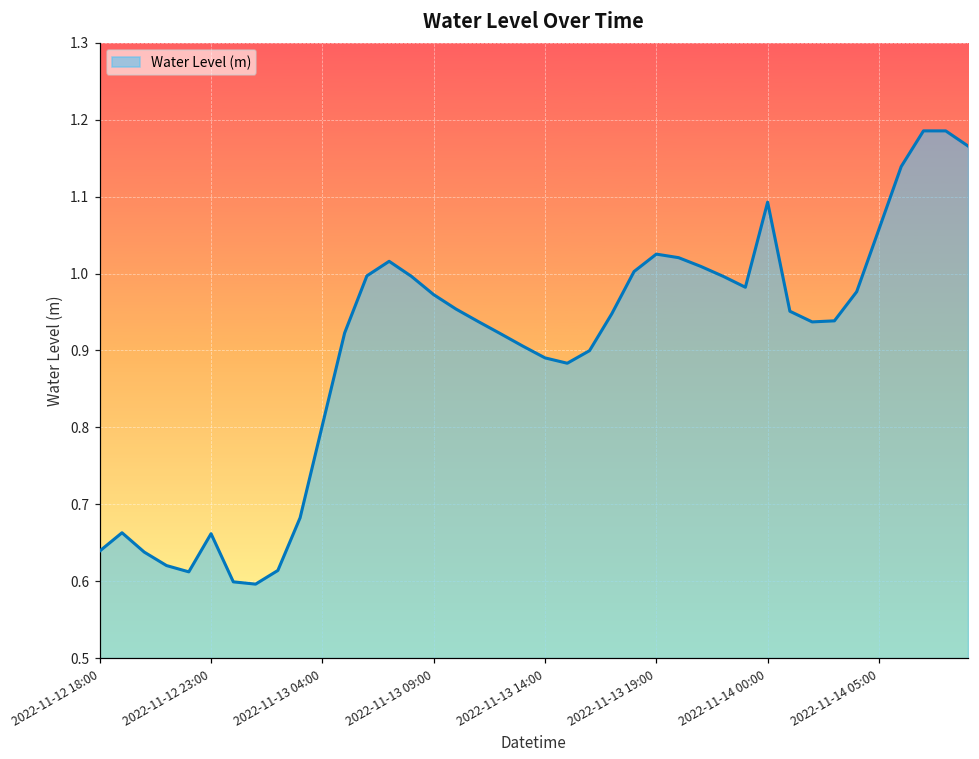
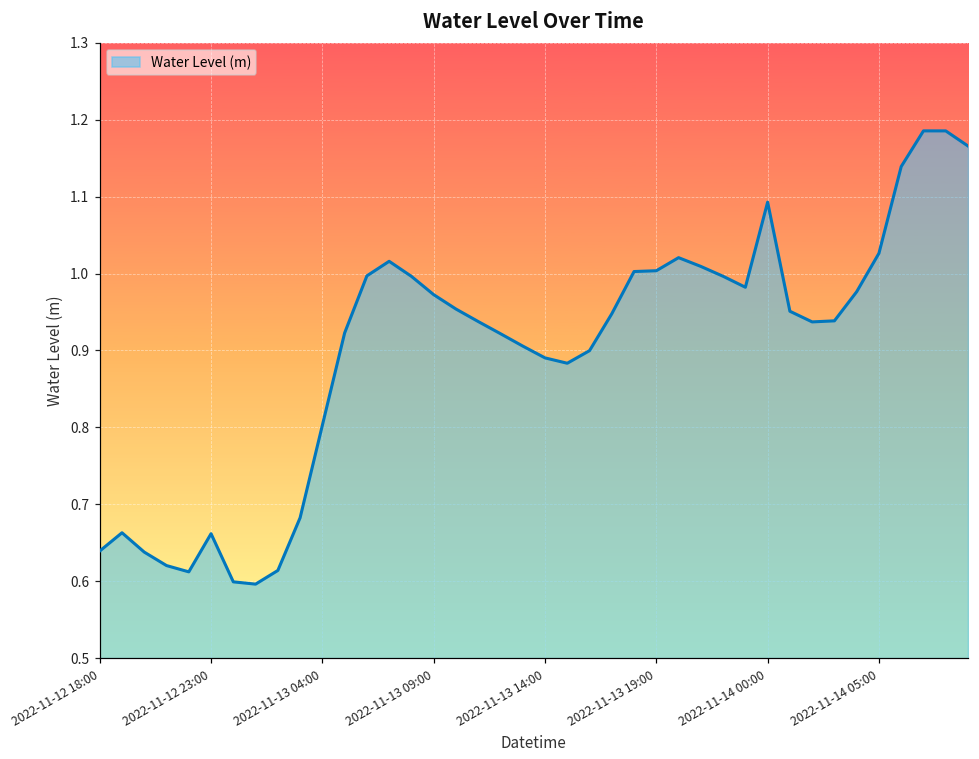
  {
    "2022-11-12 18:00": 0.64,
    "2022-11-12 23:00": 0.66,
    "2022-11-13 04:00": 0.80,
    "2022-11-13 09:00": 0.97,
    "2022-11-13 14:00": 0.89,
-   "2022-11-13 19:00": 1.03,
+   "2022-11-13 19:00": 1.00,
    "2022-11-14 00:00": 1.09,
-   "2022-11-14 05:00": 1.06
+   "2022-11-14 05:00": 1.03
  }
